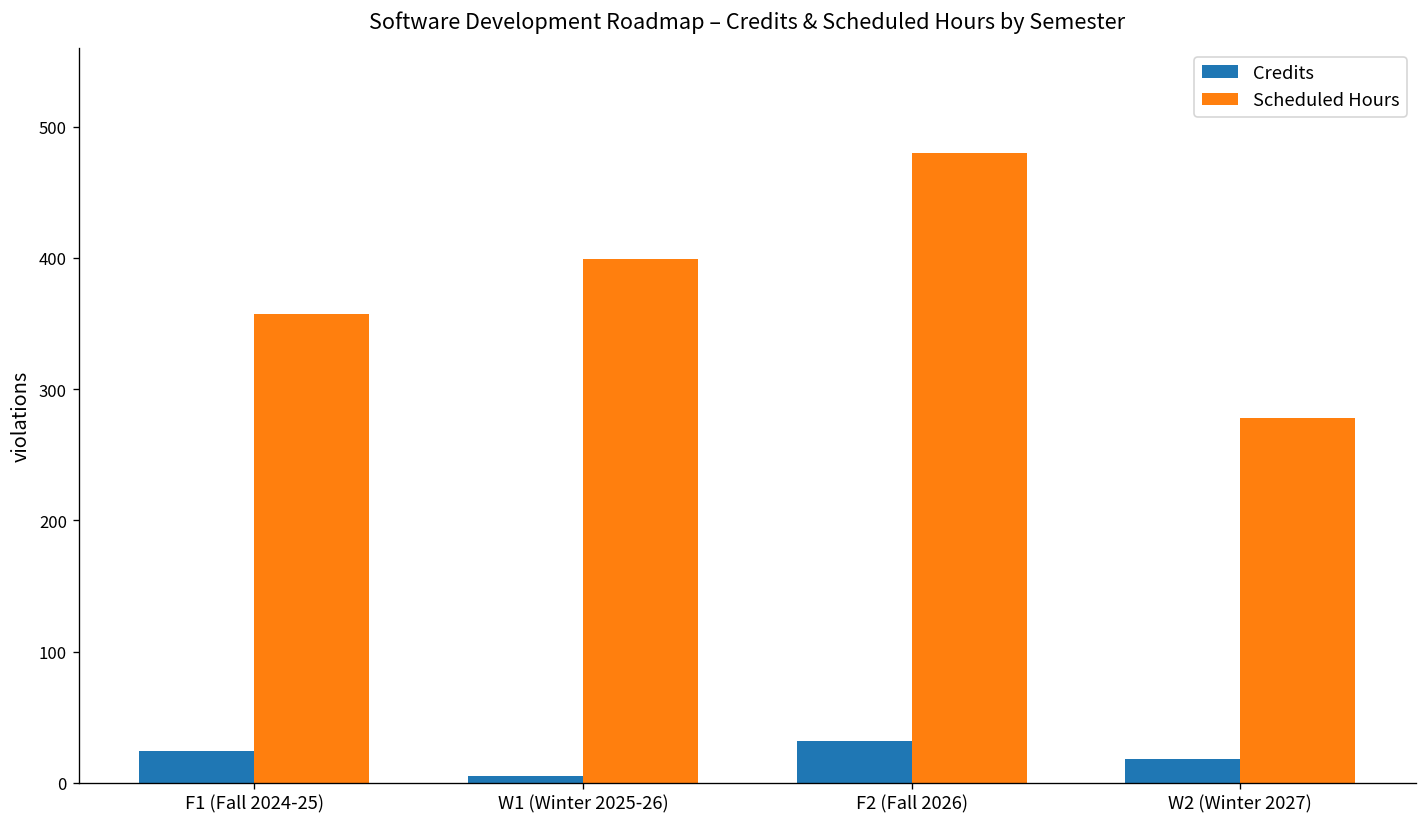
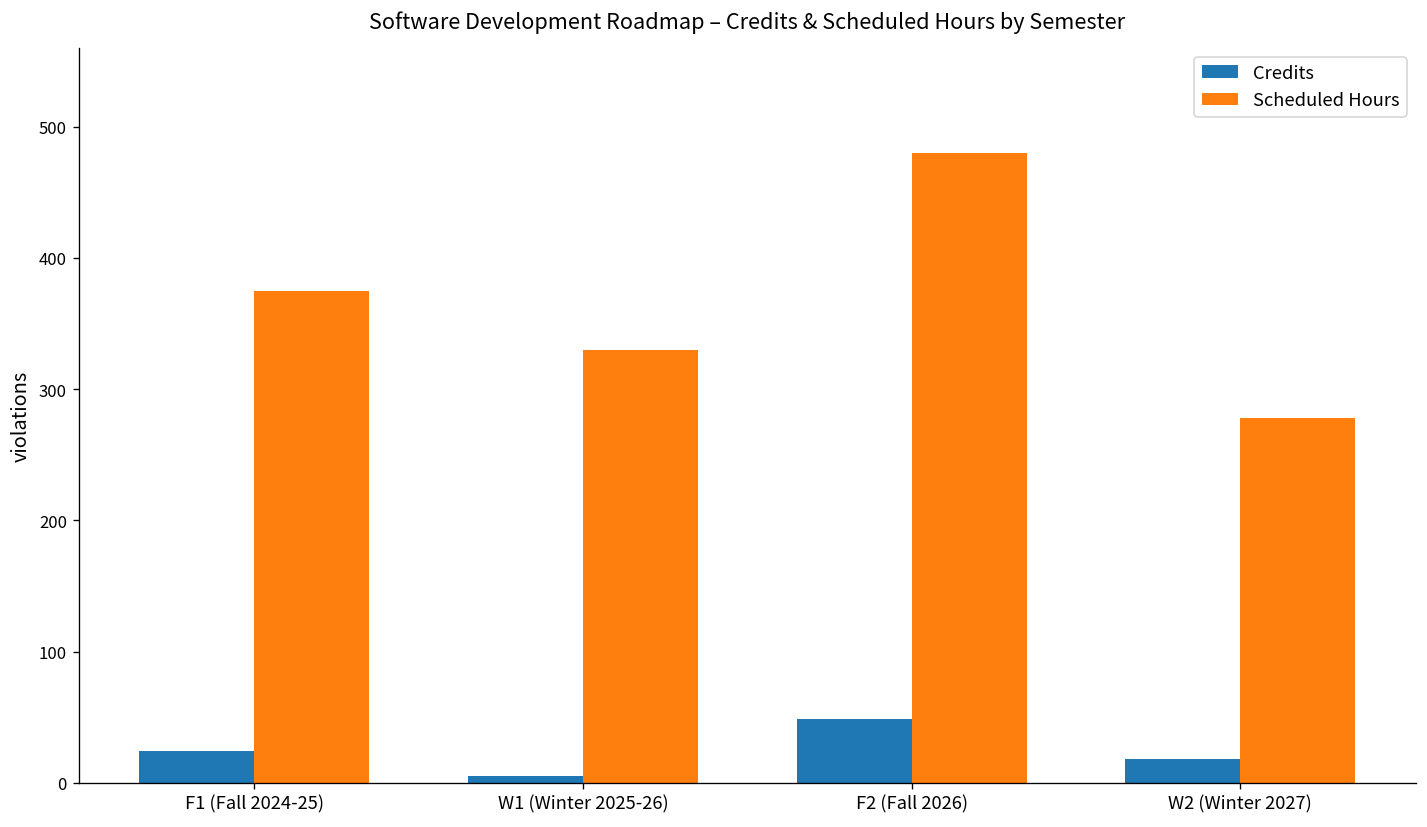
  {
    "Credits": {
      "F1 (Fall 2024-25)": 24,
      "W1 (Winter 2025-26)": 5,
-     "F2 (Fall 2026)": 32,
+     "F2 (Fall 2026)": 49,
      "W2 (Winter 2027)": 18
    },
    "Scheduled Hours": {
-     "F1 (Fall 2024-25)": 357,
-     "W1 (Winter 2025-26)": 399,
+     "F1 (Fall 2024-25)": 375,
+     "W1 (Winter 2025-26)": 330,
      "F2 (Fall 2026)": 480,
      "W2 (Winter 2027)": 278
    }
  }
